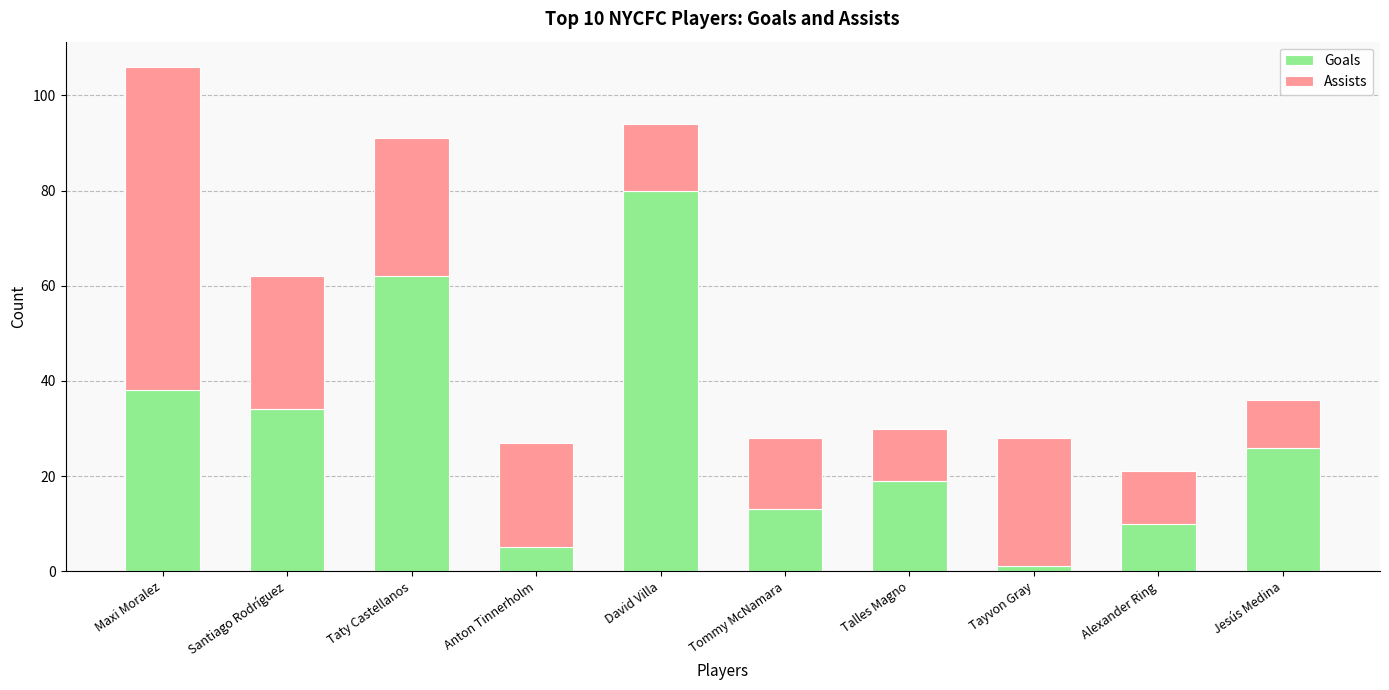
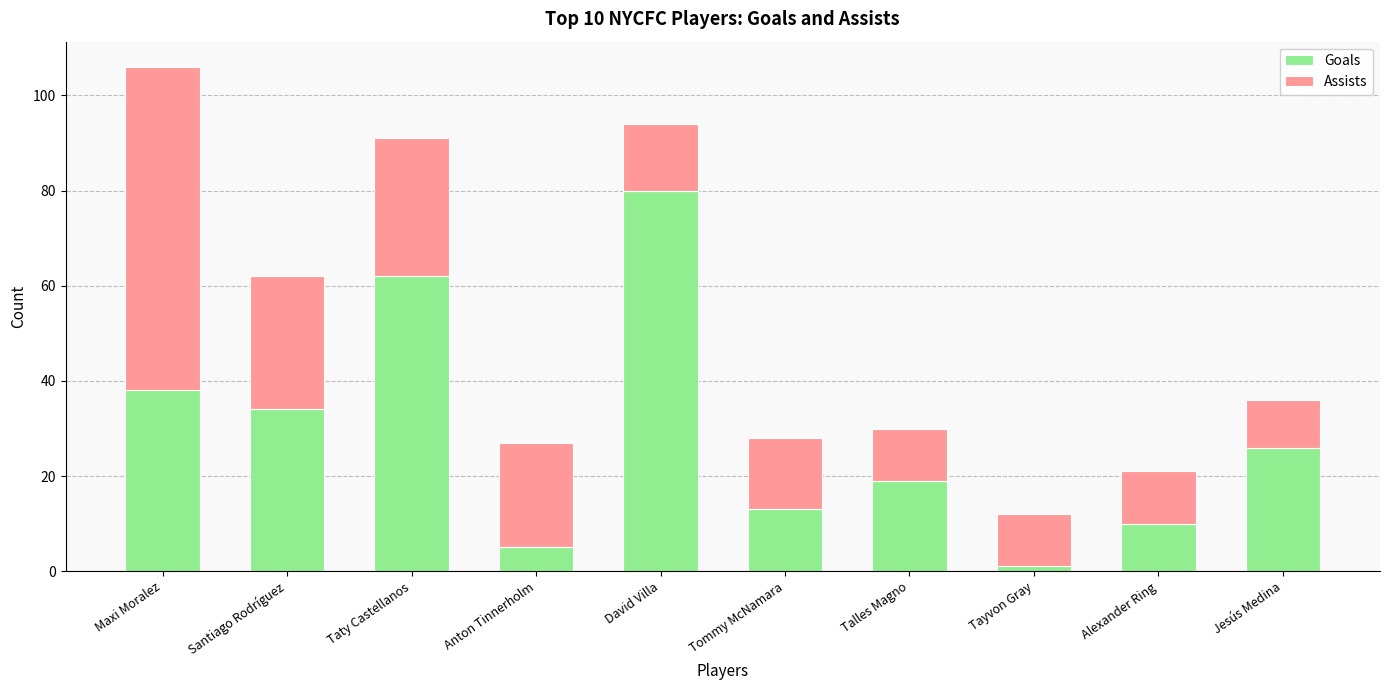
  {
    "Goals": {
      "Maxi Moralez": 38,
      "Santiago Rodríguez": 34,
      "Taty Castellanos": 62,
      "Anton Tinnerholm": 5,
      "David Villa": 80,
      "Tommy McNamara": 13,
      "Talles Magno": 19,
      "Tayvon Gray": 1,
      "Alexander Ring": 10,
      "Jesús Medina": 26
    },
    "Assists": {
      "Maxi Moralez": 68,
      "Santiago Rodríguez": 28,
      "Taty Castellanos": 29,
      "Anton Tinnerholm": 22,
      "David Villa": 14,
      "Tommy McNamara": 15,
      "Talles Magno": 11,
-     "Tayvon Gray": 27,
+     "Tayvon Gray": 11,
      "Alexander Ring": 11,
      "Jesús Medina": 10
    }
  }
